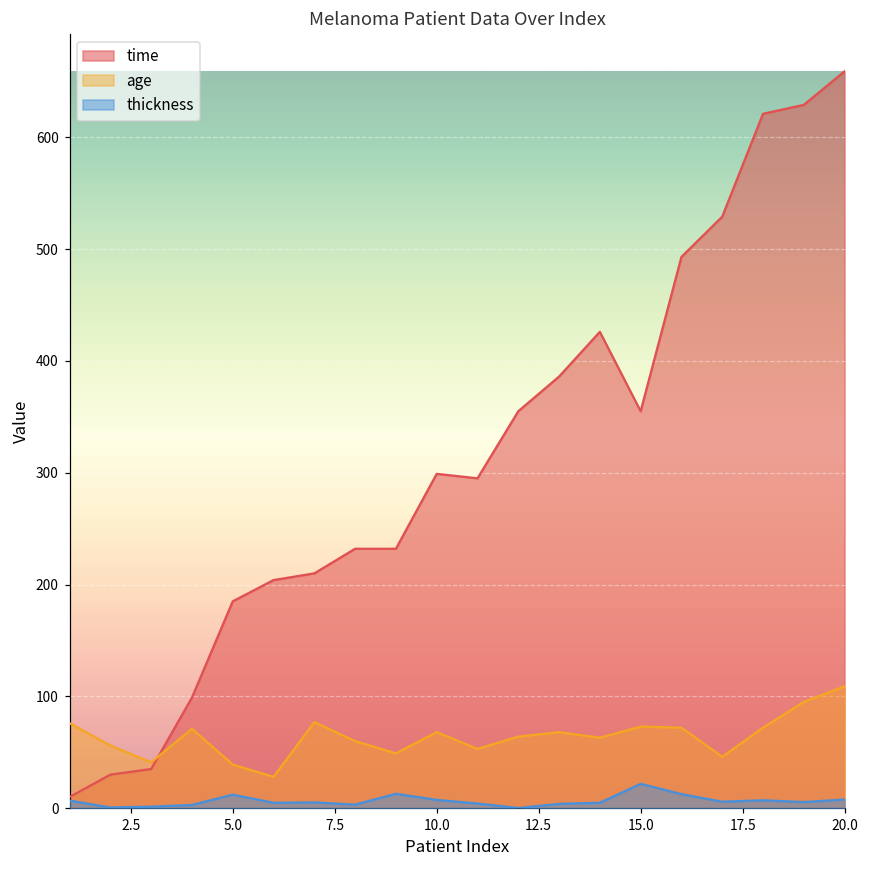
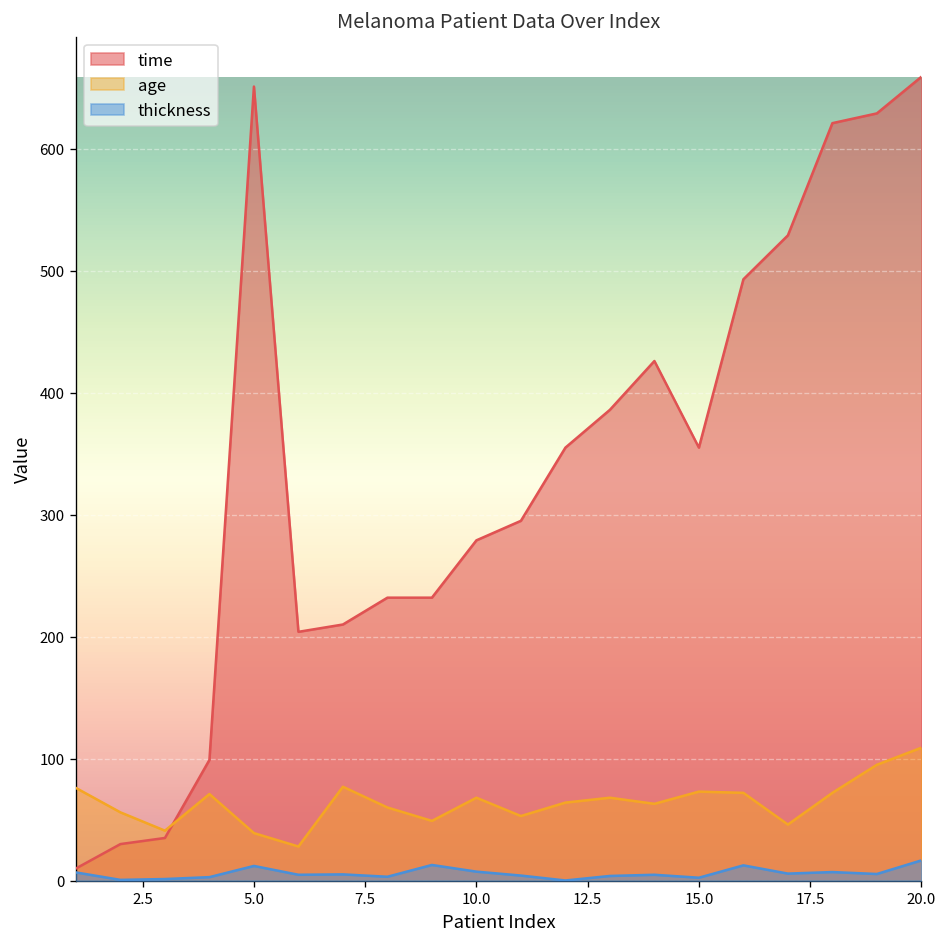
  {
    "time": {
-     "5.0": 185,
-     "10.0": 299,
+     "5.0": 651,
+     "10.0": 279,
      "15.0": 355,
      "20.0": 659
    },
    "age": {
      "5.0": 39,
      "10.0": 68,
      "15.0": 73,
      "20.0": 109
    },
    "thickness": {
      "5.0": 12,
      "10.0": 7,
-     "15.0": 22,
-     "20.0": 8
+     "15.0": 2,
+     "20.0": 17
    }
  }
